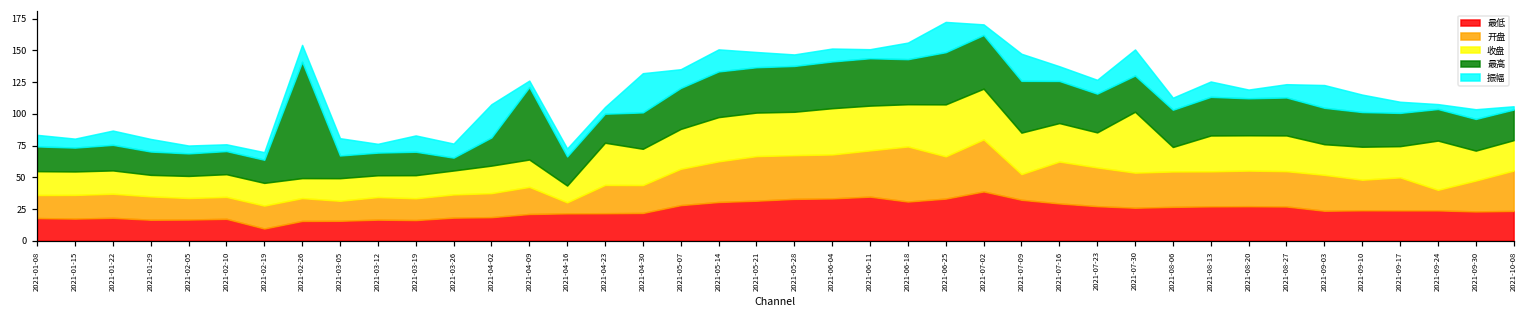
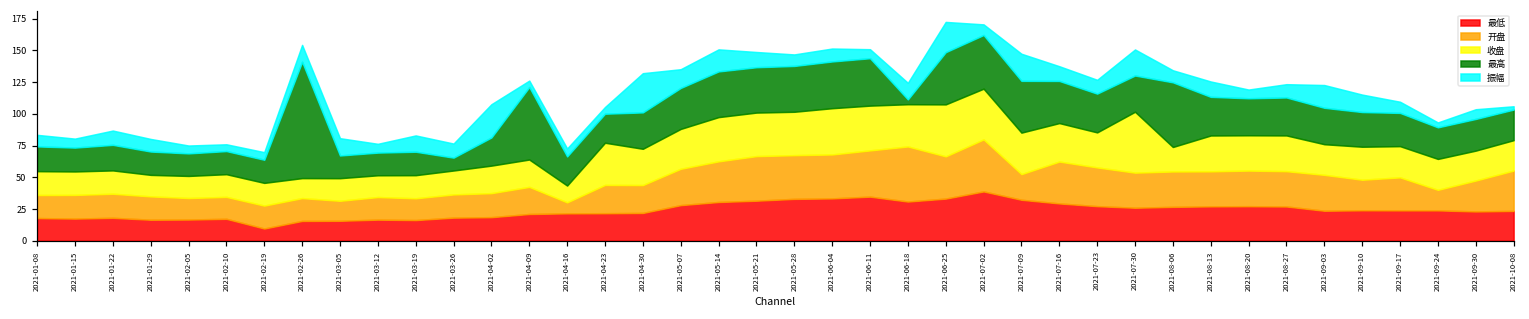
  {
    "最低": {
      "2021-01-08": 18,
      "2021-01-15": 17,
      "2021-01-22": 18,
      "2021-01-29": 17,
      "2021-02-05": 17,
      "2021-02-10": 17,
      "2021-02-19": 10,
      "2021-02-26": 16,
      "2021-03-05": 16,
      "2021-03-12": 17,
      "2021-03-19": 16,
      "2021-03-26": 18,
      "2021-04-02": 19,
      "2021-04-09": 21,
      "2021-04-16": 22,
      "2021-04-23": 22,
      "2021-04-30": 22,
      "2021-05-07": 28,
      "2021-05-14": 31,
      "2021-05-21": 32,
      "2021-05-28": 33,
      "2021-06-04": 33,
      "2021-06-11": 35,
      "2021-06-18": 31,
      "2021-06-25": 33,
      "2021-07-02": 39,
      "2021-07-09": 32,
      "2021-07-16": 29,
      "2021-07-23": 27,
      "2021-07-30": 26,
      "2021-08-06": 27,
      "2021-08-13": 27,
      "2021-08-20": 27,
      "2021-08-27": 27,
      "2021-09-03": 24,
      "2021-09-10": 24,
      "2021-09-17": 24,
      "2021-09-24": 24,
      "2021-09-30": 23,
      "2021-10-08": 24
    },
    "开盘": {
      "2021-01-08": 18,
      "2021-01-15": 19,
      "2021-01-22": 19,
      "2021-01-29": 18,
      "2021-02-05": 17,
      "2021-02-10": 17,
      "2021-02-19": 18,
      "2021-02-26": 18,
      "2021-03-05": 16,
      "2021-03-12": 18,
      "2021-03-19": 17,
      "2021-03-26": 18,
      "2021-04-02": 19,
      "2021-04-09": 21,
      "2021-04-16": 9,
      "2021-04-23": 22,
      "2021-04-30": 22,
      "2021-05-07": 29,
      "2021-05-14": 32,
      "2021-05-21": 35,
      "2021-05-28": 34,
      "2021-06-04": 35,
      "2021-06-11": 36,
      "2021-06-18": 43,
      "2021-06-25": 33,
      "2021-07-02": 41,
      "2021-07-09": 20,
      "2021-07-16": 33,
      "2021-07-23": 31,
      "2021-07-30": 28,
      "2021-08-06": 28,
      "2021-08-13": 28,
      "2021-08-20": 28,
      "2021-08-27": 28,
      "2021-09-03": 28,
      "2021-09-10": 24,
      "2021-09-17": 26,
      "2021-09-24": 16,
      "2021-09-30": 24,
      "2021-10-08": 32
    },
    "收盘": {
      "2021-01-08": 19,
      "2021-01-15": 18,
      "2021-01-22": 18,
      "2021-01-29": 17,
      "2021-02-05": 17,
      "2021-02-10": 18,
      "2021-02-19": 18,
      "2021-02-26": 16,
      "2021-03-05": 18,
      "2021-03-12": 17,
      "2021-03-19": 18,
      "2021-03-26": 19,
      "2021-04-02": 22,
      "2021-04-09": 22,
      "2021-04-16": 13,
      "2021-04-23": 33,
      "2021-04-30": 29,
      "2021-05-07": 31,
      "2021-05-14": 35,
      "2021-05-21": 34,
      "2021-05-28": 34,
      "2021-06-04": 36,
      "2021-06-11": 35,
      "2021-06-18": 33,
      "2021-06-25": 41,
      "2021-07-02": 40,
      "2021-07-09": 33,
      "2021-07-16": 30,
      "2021-07-23": 28,
      "2021-07-30": 48,
      "2021-08-06": 19,
      "2021-08-13": 28,
      "2021-08-20": 28,
      "2021-08-27": 28,
      "2021-09-03": 24,
      "2021-09-10": 26,
      "2021-09-17": 25,
-     "2021-09-24": 39,
+     "2021-09-24": 24,
      "2021-09-30": 24,
      "2021-10-08": 24
    },
    "最高": {
      "2021-01-08": 20,
      "2021-01-15": 19,
      "2021-01-22": 20,
      "2021-01-29": 18,
      "2021-02-05": 18,
      "2021-02-10": 18,
      "2021-02-19": 18,
      "2021-02-26": 92,
      "2021-03-05": 18,
      "2021-03-12": 18,
      "2021-03-19": 18,
      "2021-03-26": 10,
      "2021-04-02": 22,
      "2021-04-09": 57,
      "2021-04-16": 23,
      "2021-04-23": 23,
      "2021-04-30": 29,
      "2021-05-07": 32,
      "2021-05-14": 36,
      "2021-05-21": 36,
      "2021-05-28": 36,
      "2021-06-04": 37,
      "2021-06-11": 37,
-     "2021-06-18": 36,
+     "2021-06-18": 4,
      "2021-06-25": 41,
      "2021-07-02": 42,
      "2021-07-09": 41,
      "2021-07-16": 33,
      "2021-07-23": 31,
      "2021-07-30": 29,
-     "2021-08-06": 29,
+     "2021-08-06": 51,
      "2021-08-13": 30,
      "2021-08-20": 29,
      "2021-08-27": 30,
      "2021-09-03": 29,
      "2021-09-10": 27,
      "2021-09-17": 26,
      "2021-09-24": 25,
      "2021-09-30": 25,
      "2021-10-08": 24
    },
    "振幅": {
      "2021-01-08": 9,
      "2021-01-15": 7,
      "2021-01-22": 11,
      "2021-01-29": 10,
      "2021-02-05": 6,
      "2021-02-10": 5,
      "2021-02-19": 6,
      "2021-02-26": 13,
      "2021-03-05": 14,
      "2021-03-12": 7,
      "2021-03-19": 13,
      "2021-03-26": 11,
      "2021-04-02": 26,
      "2021-04-09": 5,
      "2021-04-16": 6,
      "2021-04-23": 5,
      "2021-04-30": 31,
      "2021-05-07": 15,
      "2021-05-14": 17,
      "2021-05-21": 12,
      "2021-05-28": 9,
      "2021-06-04": 10,
      "2021-06-11": 7,
      "2021-06-18": 13,
      "2021-06-25": 24,
      "2021-07-02": 8,
      "2021-07-09": 21,
      "2021-07-16": 12,
      "2021-07-23": 11,
      "2021-07-30": 21,
      "2021-08-06": 9,
      "2021-08-13": 12,
      "2021-08-20": 7,
      "2021-08-27": 10,
      "2021-09-03": 18,
      "2021-09-10": 14,
      "2021-09-17": 9,
      "2021-09-24": 4,
      "2021-09-30": 8,
      "2021-10-08": 3
    }
  }
